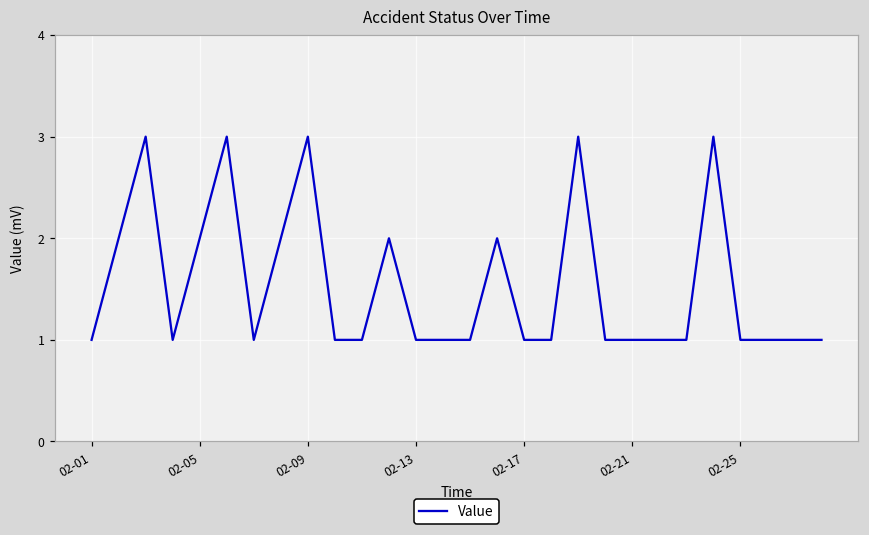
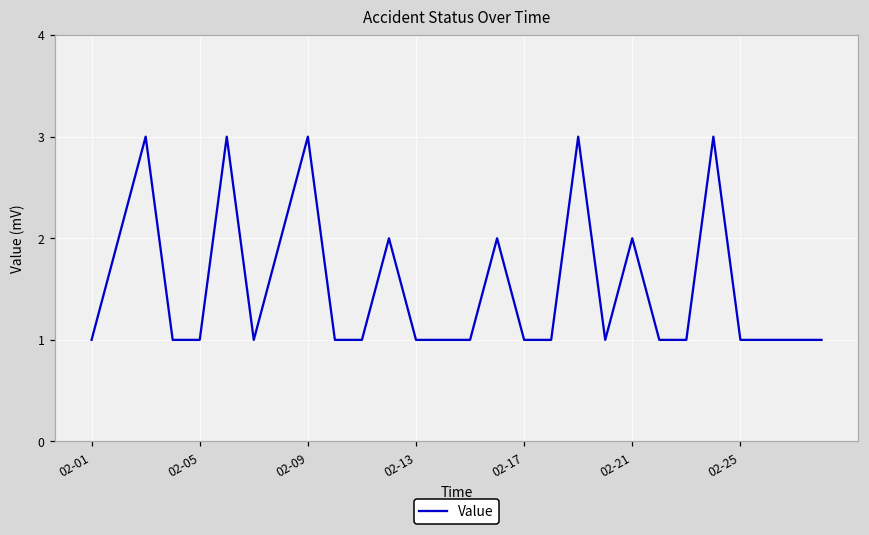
  {
    "02-01": 1,
-   "02-05": 2,
+   "02-05": 1,
    "02-09": 3,
    "02-13": 1,
    "02-17": 1,
-   "02-21": 1,
+   "02-21": 2,
    "02-25": 1
  }
